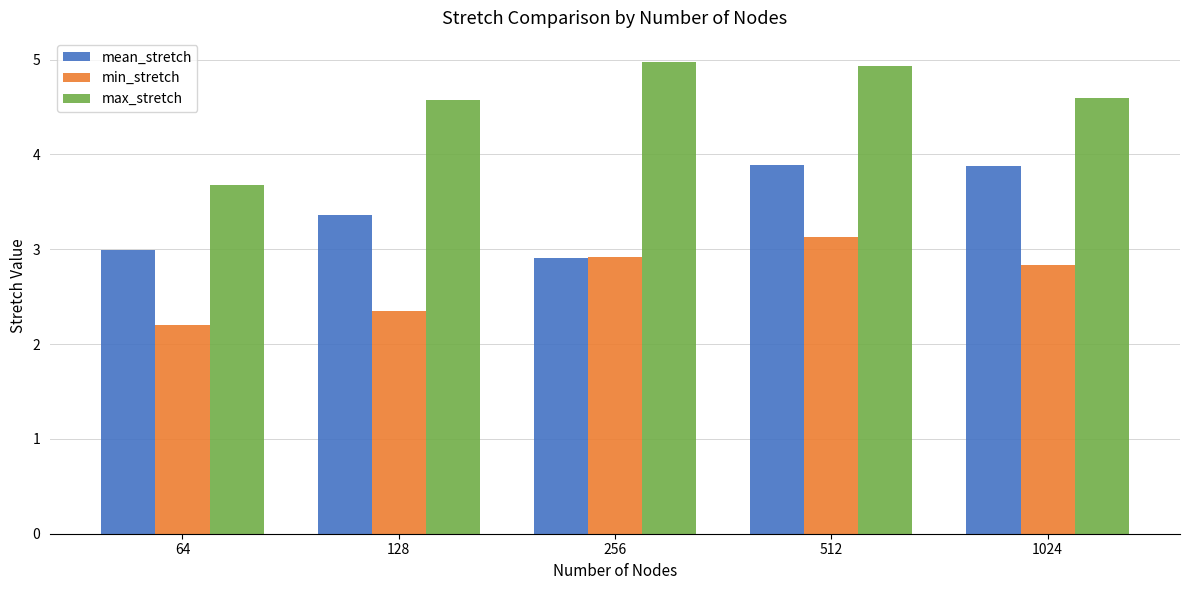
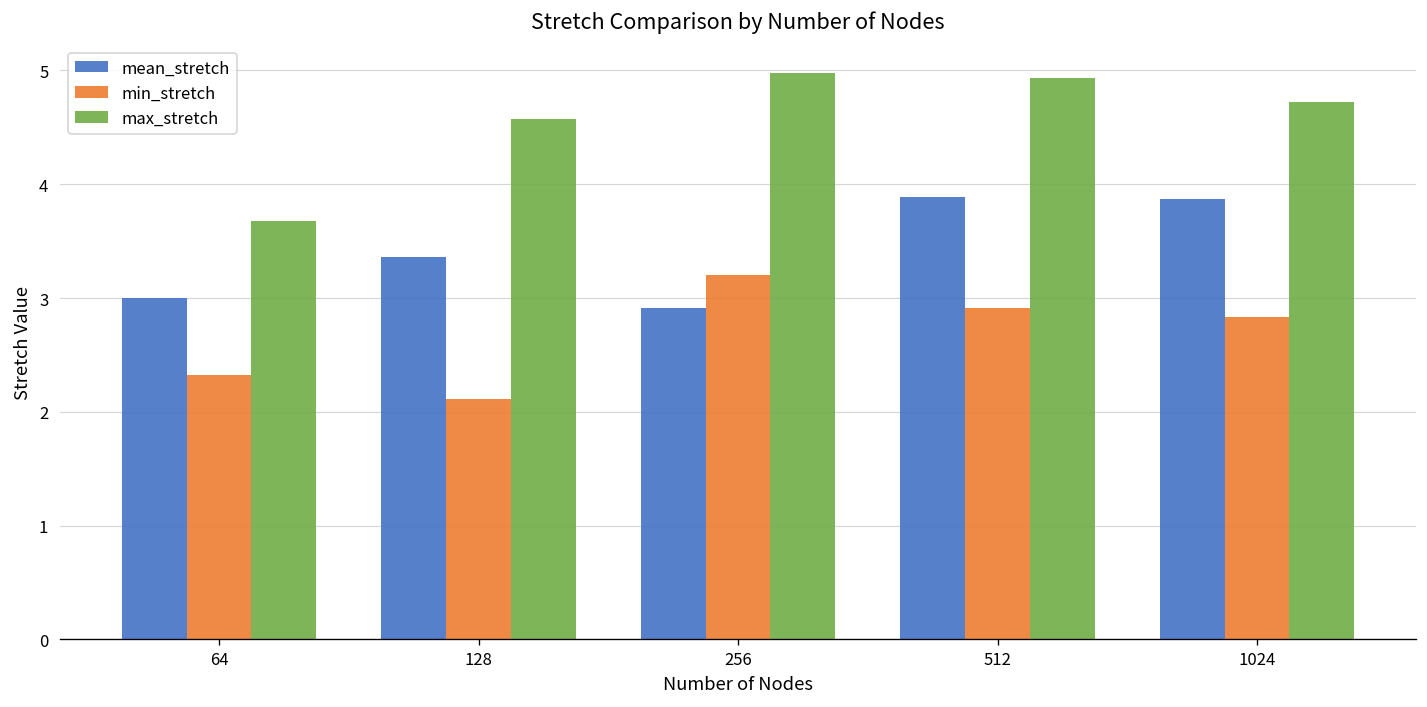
  {
    "mean_stretch": {
      "64": 3.0,
      "128": 3.4,
      "256": 2.9,
      "512": 3.9,
      "1024": 3.9
    },
    "min_stretch": {
-     "64": 2.2,
-     "128": 2.3,
-     "256": 2.9,
-     "512": 3.1,
+     "64": 2.3,
+     "128": 2.1,
+     "256": 3.2,
+     "512": 2.9,
      "1024": 2.8
    },
    "max_stretch": {
      "64": 3.7,
      "128": 4.6,
      "256": 5.0,
      "512": 4.9,
-     "1024": 4.6
+     "1024": 4.7
    }
  }
